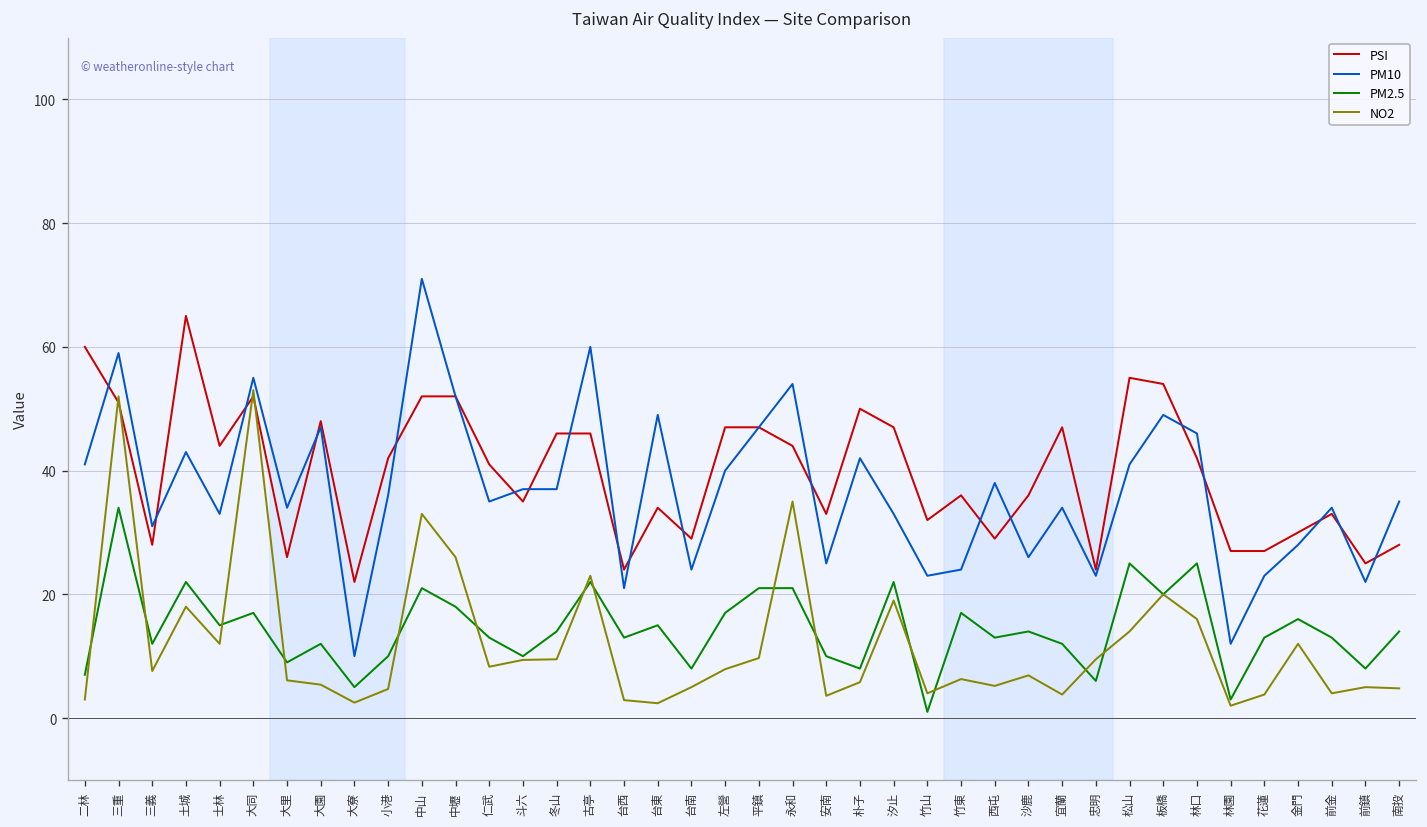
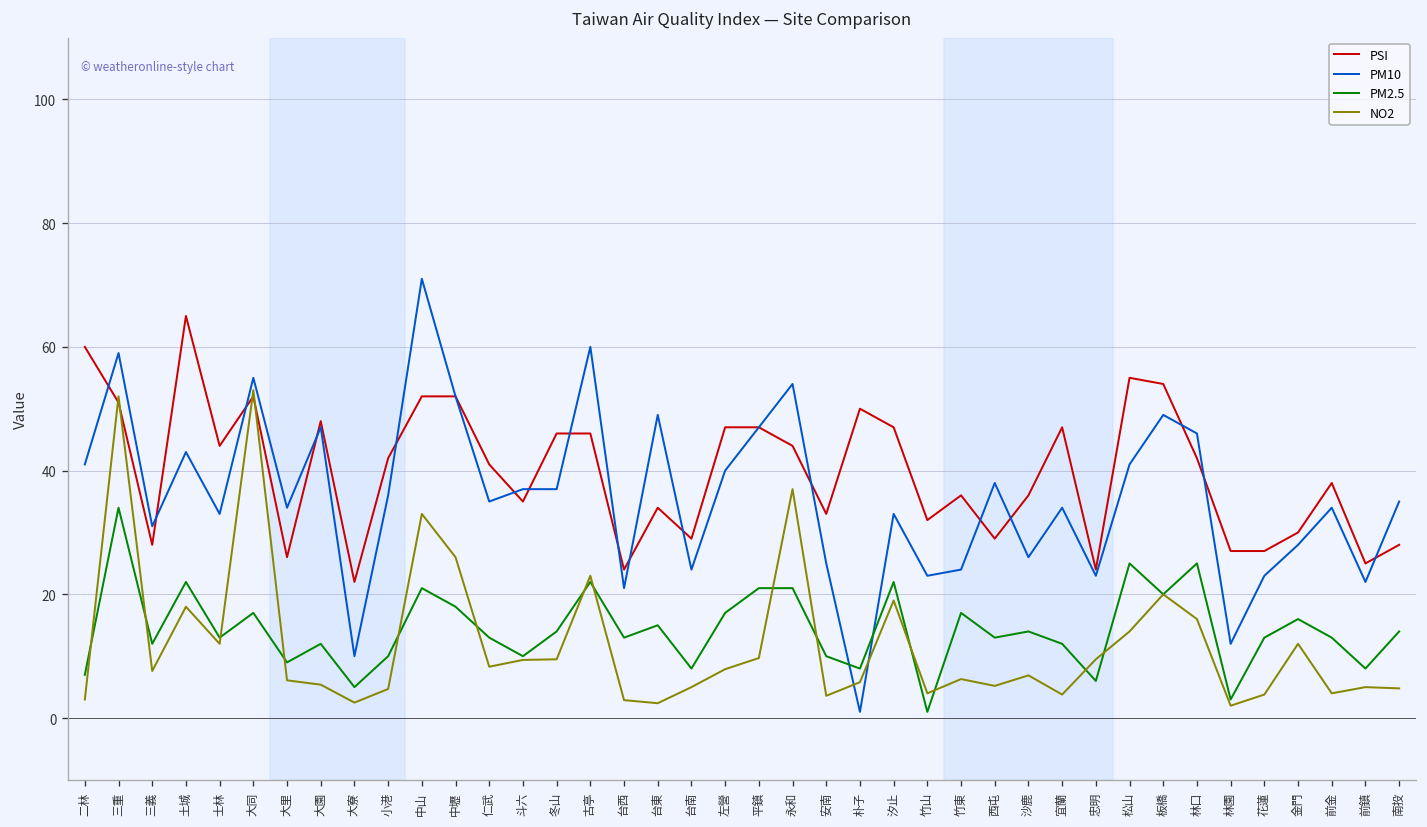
  {
    "PSI": {
      "二林": 60,
      "三重": 51,
      "三義": 28,
      "土城": 65,
      "士林": 44,
      "大同": 52,
      "大里": 26,
      "大園": 48,
      "大寮": 22,
      "小港": 42,
      "中山": 52,
      "仁武": 41,
      "斗六": 35,
      "冬山": 46,
      "古亭": 46,
      "台西": 24,
      "台東": 34,
      "台南": 29,
      "左營": 47,
      "永和": 44,
      "安南": 33,
      "朴子": 50,
      "汐止": 47,
      "竹山": 32,
      "竹東": 36,
      "西屯": 29,
      "沙鹿": 36,
      "宜蘭": 47,
      "忠明": 24,
      "松山": 55,
      "板橋": 54,
      "林口": 42,
      "林園": 27,
      "花蓮": 27,
      "金門": 30,
-     "前金": 33,
+     "前金": 38,
      "前鎮": 25,
      "南投": 28
    },
    "PM10": {
      "二林": 41,
      "三重": 59,
      "三義": 31,
      "土城": 43,
      "士林": 33,
      "大同": 55,
      "大里": 34,
      "大園": 47,
      "大寮": 10,
      "小港": 36,
      "中山": 71,
      "仁武": 35,
      "斗六": 37,
      "冬山": 37,
      "古亭": 60,
      "台西": 21,
      "台東": 49,
      "台南": 24,
      "左營": 40,
      "永和": 54,
      "安南": 25,
-     "朴子": 42,
+     "朴子": 1,
      "汐止": 33,
      "竹山": 23,
      "竹東": 24,
      "西屯": 38,
      "沙鹿": 26,
      "宜蘭": 34,
      "忠明": 23,
      "松山": 41,
      "板橋": 49,
      "林口": 46,
      "林園": 12,
      "花蓮": 23,
      "金門": 28,
      "前金": 34,
      "前鎮": 22,
      "南投": 35
    },
    "PM2.5": {
      "二林": 7,
      "三重": 34,
      "三義": 12,
      "土城": 22,
-     "士林": 15,
+     "士林": 13,
      "大同": 17,
      "大里": 9,
      "大園": 12,
      "大寮": 5,
      "小港": 10,
      "中山": 21,
      "中壢": 18,
      "仁武": 13,
      "斗六": 10,
      "冬山": 14,
      "古亭": 22,
      "台西": 13,
      "台東": 15,
      "台南": 8,
      "左營": 17,
      "平鎮": 21,
      "永和": 21,
      "安南": 10,
      "朴子": 8,
      "汐止": 22,
      "竹山": 1,
      "竹東": 17,
      "西屯": 13,
      "沙鹿": 14,
      "宜蘭": 12,
      "忠明": 6,
      "松山": 25,
      "林口": 25,
      "林園": 3,
      "花蓮": 13,
      "金門": 16,
      "前金": 13,
      "前鎮": 8,
      "南投": 14
    },
    "NO2": {
      "二林": 3,
      "三重": 52,
      "三義": 8,
      "土城": 18,
      "士林": 12,
      "大同": 53,
      "大里": 6,
      "大園": 5,
      "大寮": 3,
      "小港": 5,
      "中山": 33,
      "中壢": 26,
      "仁武": 8,
      "斗六": 9,
      "冬山": 10,
      "古亭": 23,
      "台西": 3,
      "台東": 2,
      "台南": 5,
      "左營": 8,
      "平鎮": 10,
-     "永和": 35,
+     "永和": 37,
      "安南": 4,
      "朴子": 6,
      "汐止": 19,
      "竹山": 4,
      "竹東": 6,
      "西屯": 5,
      "沙鹿": 7,
      "宜蘭": 4,
      "忠明": 10,
      "松山": 14,
      "林口": 16,
      "林園": 2,
      "花蓮": 4,
      "金門": 12,
      "前金": 4,
      "前鎮": 5,
      "南投": 5
    }
  }
